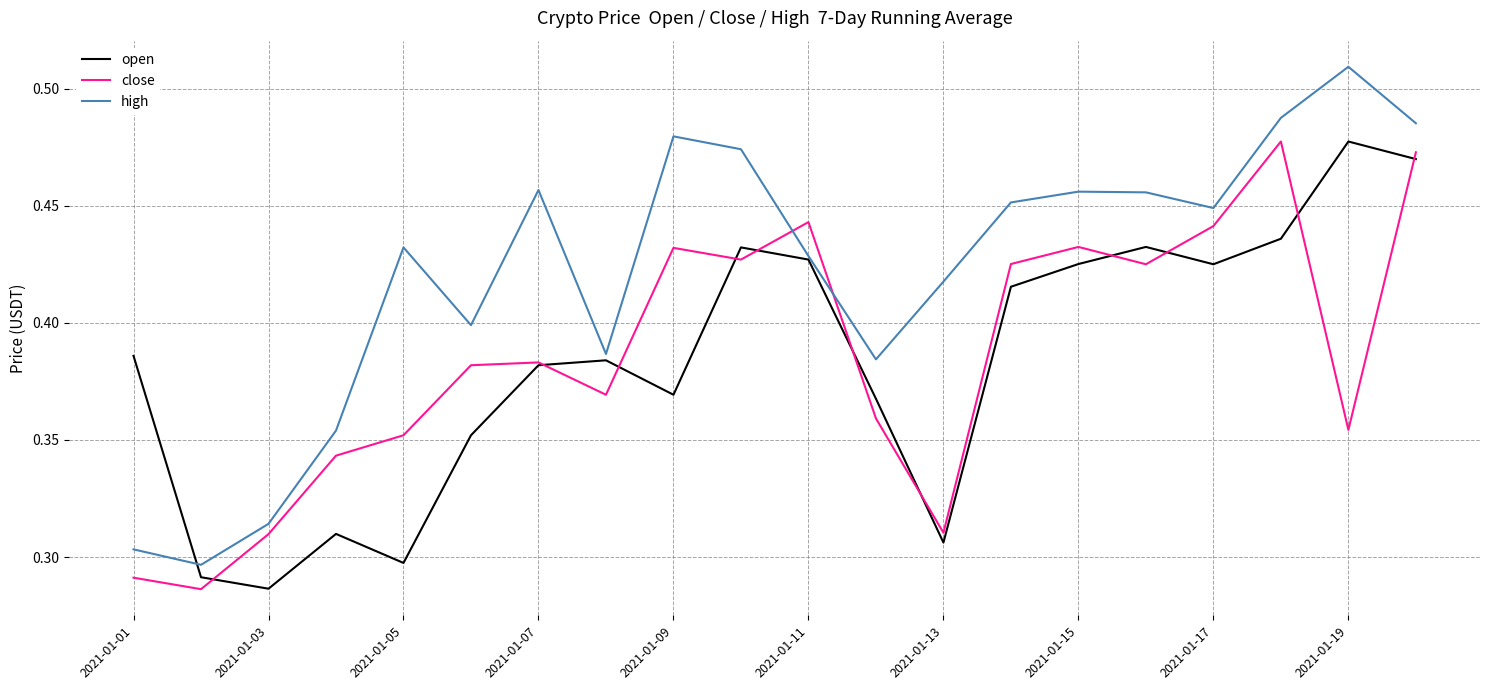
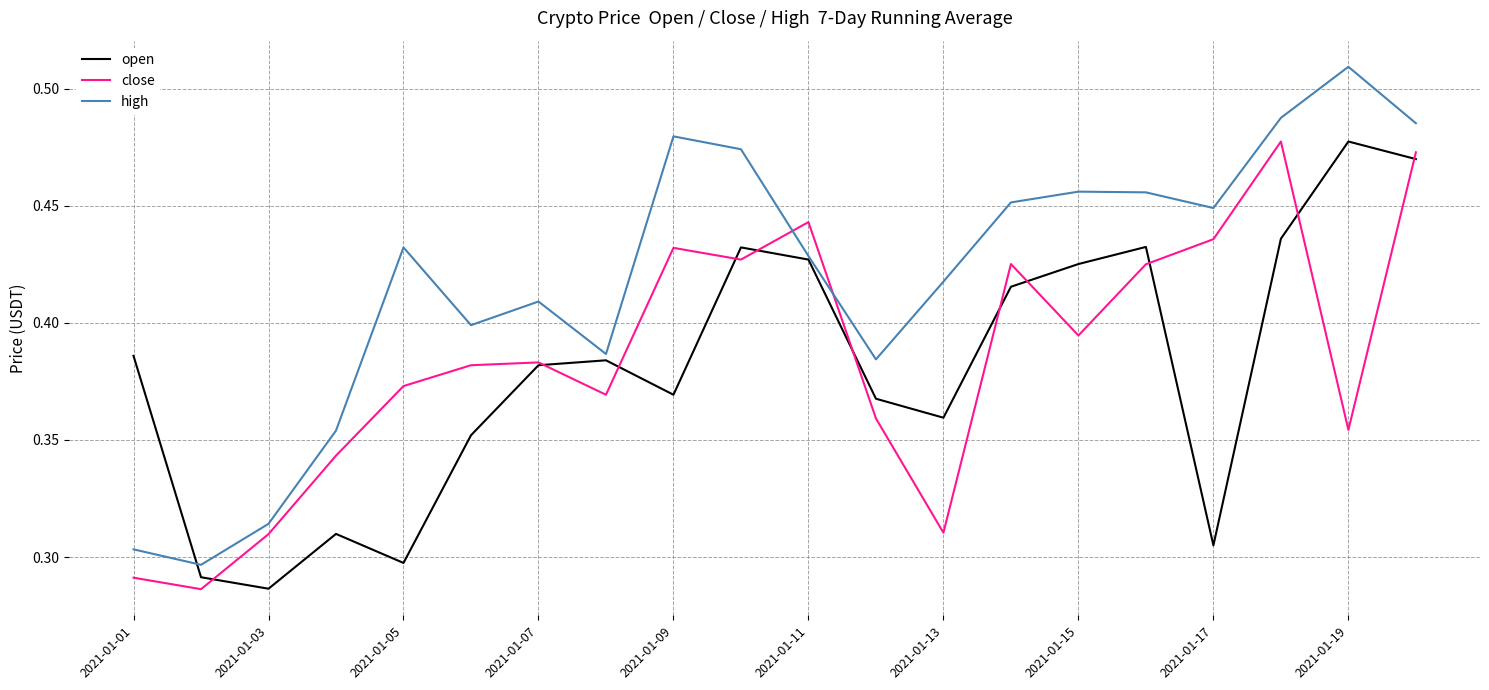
  {
    "open": {
      "2021-01-01": 0.386,
      "2021-01-03": 0.287,
      "2021-01-05": 0.298,
      "2021-01-07": 0.382,
      "2021-01-09": 0.369,
      "2021-01-11": 0.427,
-     "2021-01-13": 0.306,
+     "2021-01-13": 0.360,
      "2021-01-15": 0.425,
-     "2021-01-17": 0.425,
+     "2021-01-17": 0.305,
      "2021-01-19": 0.477
    },
    "close": {
      "2021-01-01": 0.291,
      "2021-01-03": 0.310,
-     "2021-01-05": 0.352,
+     "2021-01-05": 0.373,
      "2021-01-07": 0.383,
      "2021-01-09": 0.432,
      "2021-01-11": 0.443,
      "2021-01-13": 0.310,
-     "2021-01-15": 0.432,
-     "2021-01-17": 0.441,
+     "2021-01-15": 0.395,
+     "2021-01-17": 0.436,
      "2021-01-19": 0.354
    },
    "high": {
      "2021-01-01": 0.303,
      "2021-01-03": 0.314,
      "2021-01-05": 0.432,
-     "2021-01-07": 0.457,
+     "2021-01-07": 0.409,
      "2021-01-09": 0.480,
      "2021-01-11": 0.429,
      "2021-01-13": 0.418,
      "2021-01-15": 0.456,
      "2021-01-17": 0.449,
      "2021-01-19": 0.509
    }
  }
